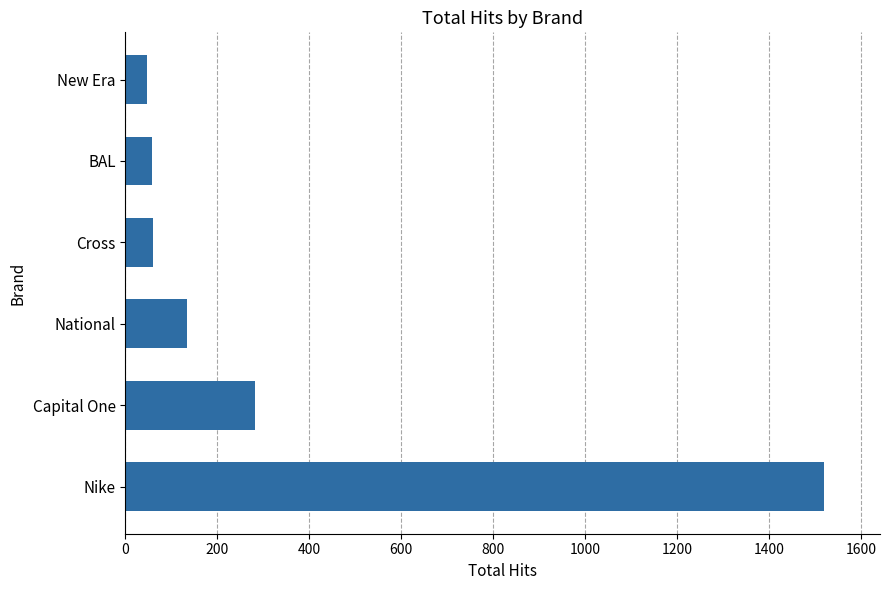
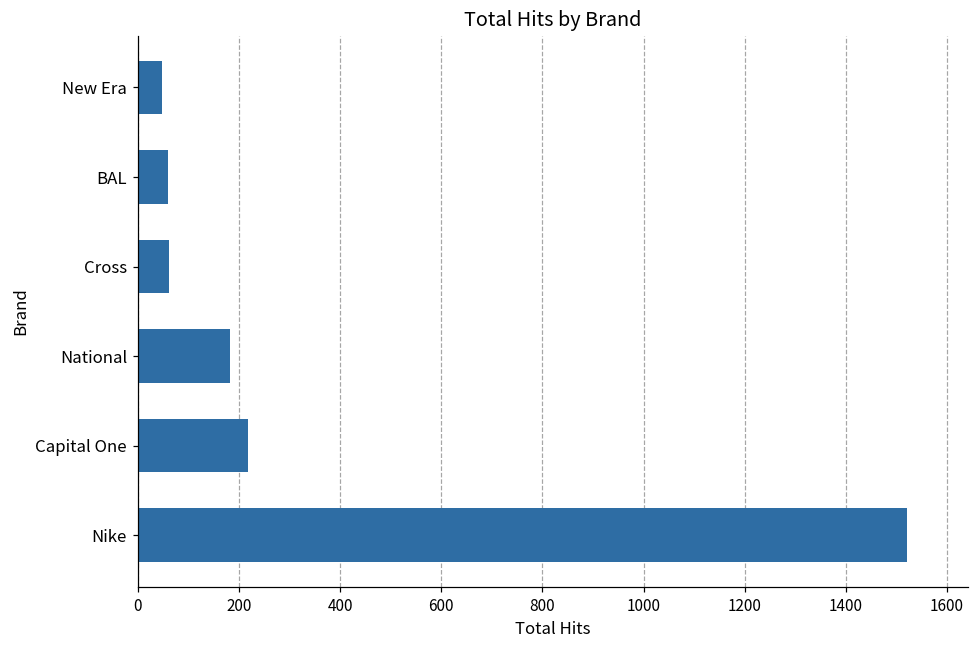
  {
    "New Era": 50,
    "BAL": 60,
    "Cross": 60,
-   "National": 130,
-   "Capital One": 280,
+   "National": 180,
+   "Capital One": 220,
    "Nike": 1520
  }
